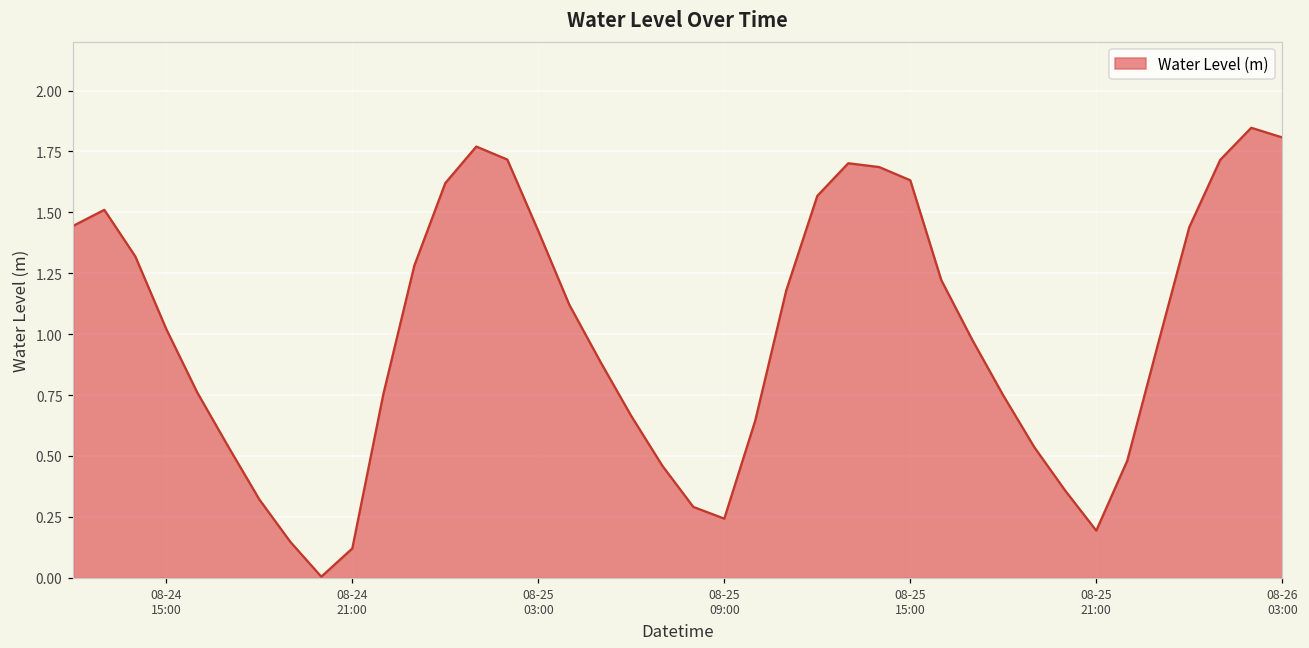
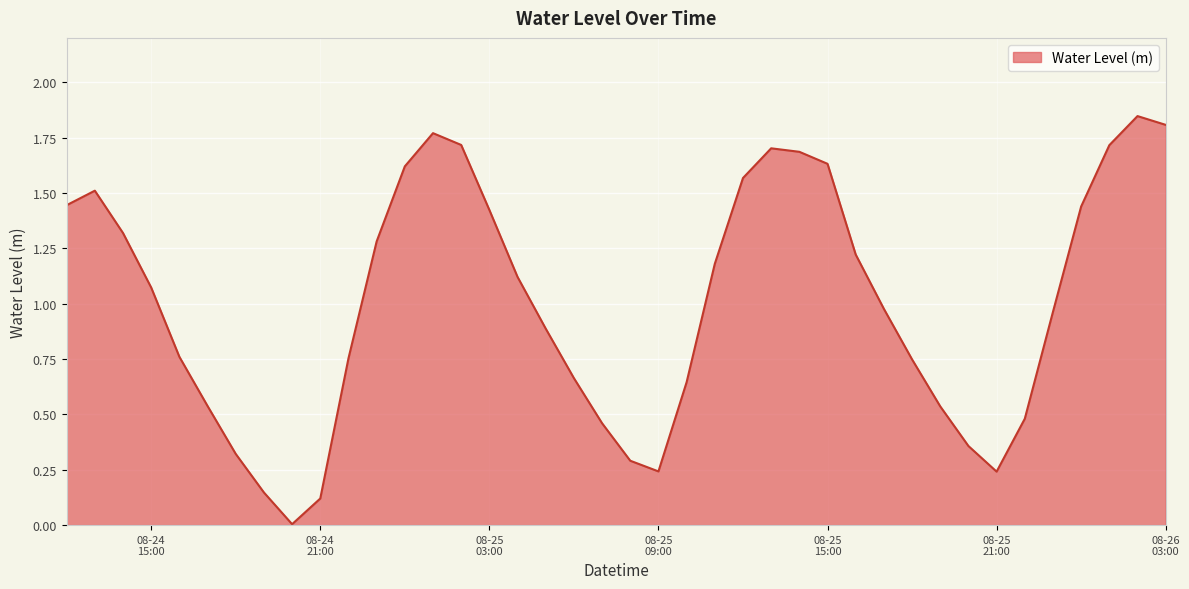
  {
-   "08-24 15:00": 1.02,
+   "08-24 15:00": 1.07,
    "08-24 21:00": 0.12,
    "08-25 03:00": 1.42,
    "08-25 09:00": 0.24,
    "08-25 15:00": 1.63,
-   "08-25 21:00": 0.19,
+   "08-25 21:00": 0.24,
    "08-26 03:00": 1.81
  }
